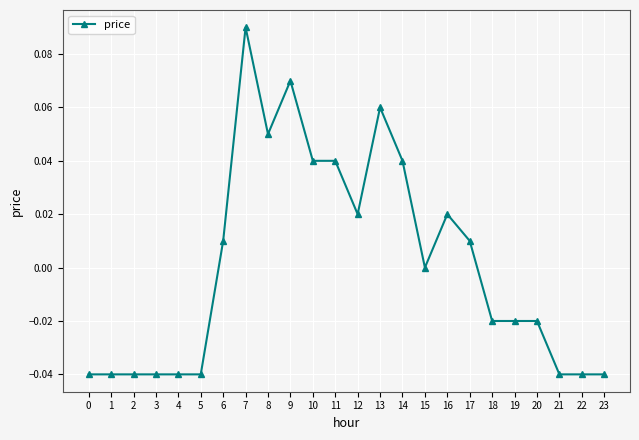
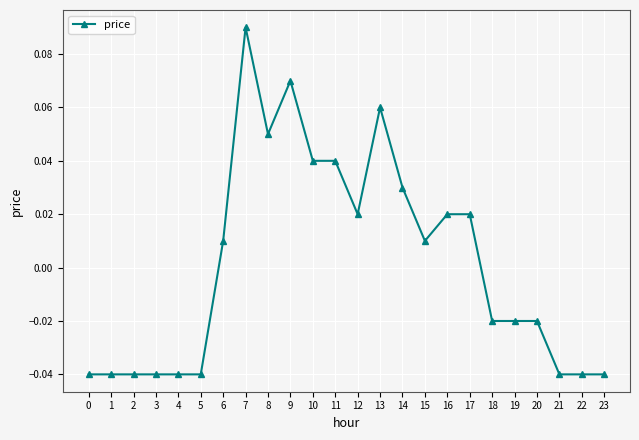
  {
    "0": -0.04,
    "1": -0.04,
    "2": -0.04,
    "3": -0.04,
    "4": -0.04,
    "5": -0.04,
    "6": 0.01,
    "7": 0.09,
    "8": 0.05,
    "9": 0.07,
    "10": 0.04,
    "11": 0.04,
    "12": 0.02,
    "13": 0.06,
-   "14": 0.04,
-   "15": 0.00,
+   "14": 0.03,
+   "15": 0.01,
    "16": 0.02,
-   "17": 0.01,
+   "17": 0.02,
    "18": -0.02,
    "19": -0.02,
    "20": -0.02,
    "21": -0.04,
    "22": -0.04,
    "23": -0.04
  }
